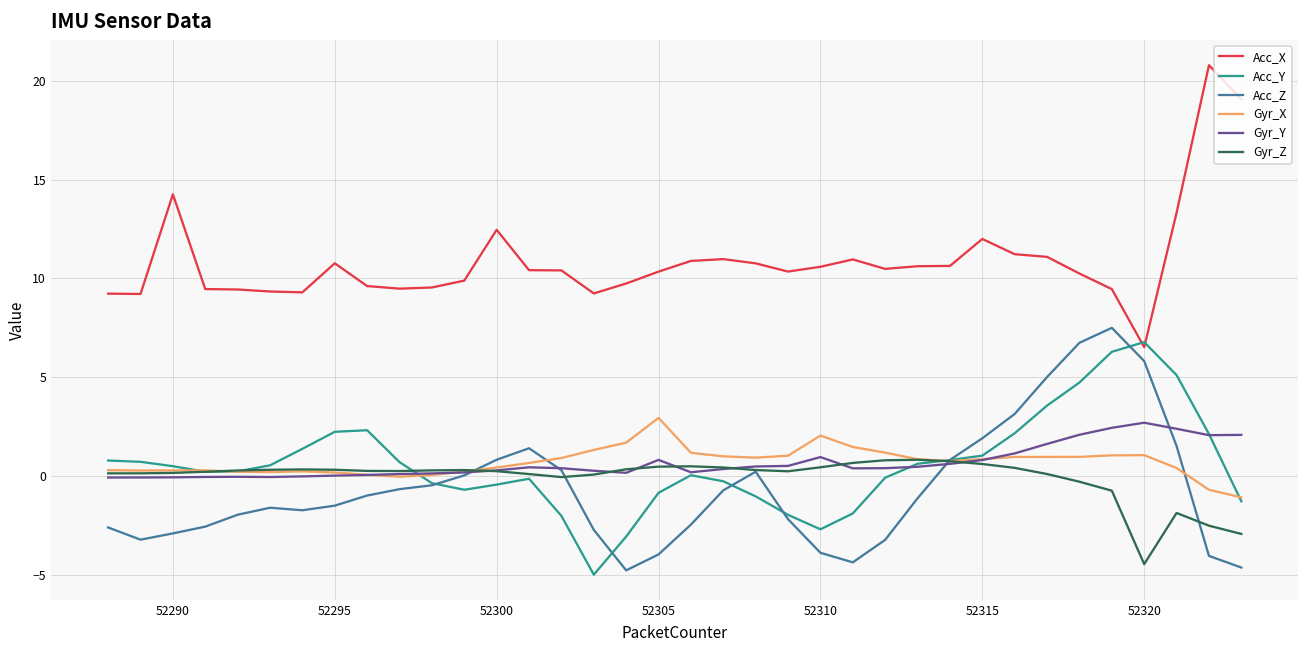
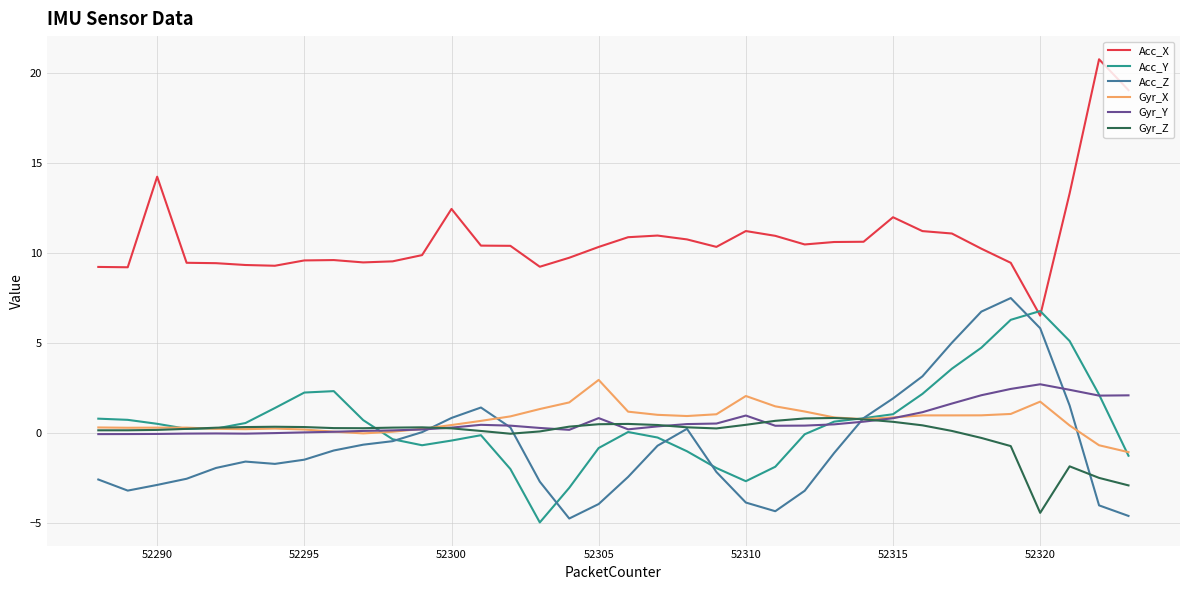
  {
    "Acc_X": {
      "52290": 14.3,
-     "52295": 10.8,
+     "52295": 9.6,
      "52300": 12.5,
      "52305": 10.3,
-     "52310": 10.6,
+     "52310": 11.2,
      "52315": 12.0,
      "52320": 6.5
    },
    "Gyr_X": {
      "52300": 0.4,
      "52305": 2.9,
      "52310": 2.1,
-     "52320": 1.1
+     "52320": 1.7
    },
    "Gyr_Y": {
      "52290": -0.1,
      "52295": 0.0,
      "52305": 0.8,
      "52310": 1.0,
      "52320": 2.7
    },
    "Gyr_Z": {
      "52305": 0.5,
      "52310": 0.5,
      "52315": 0.6,
      "52320": -4.4
    }
  }
